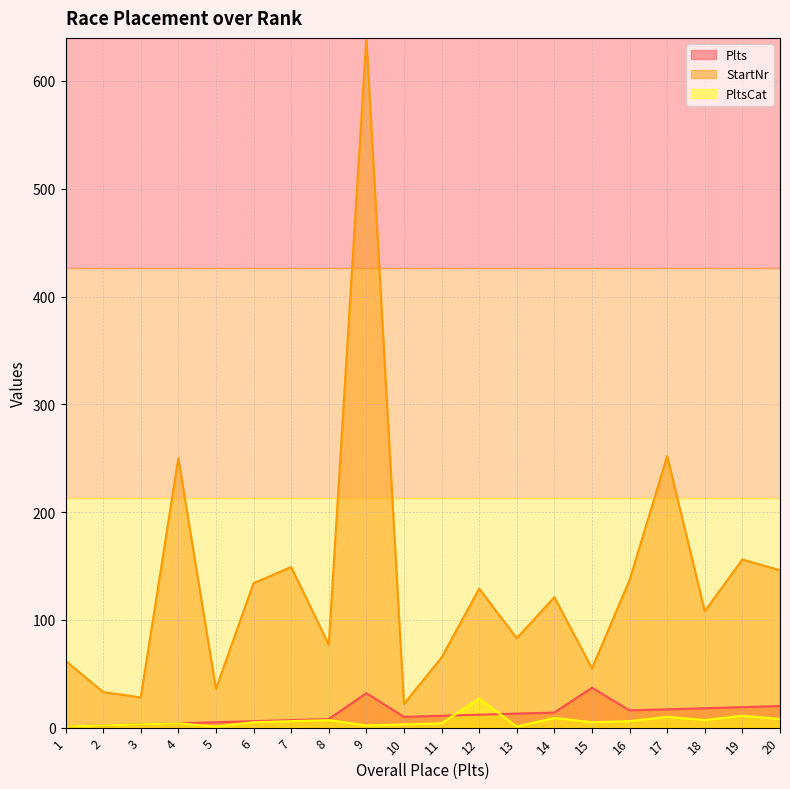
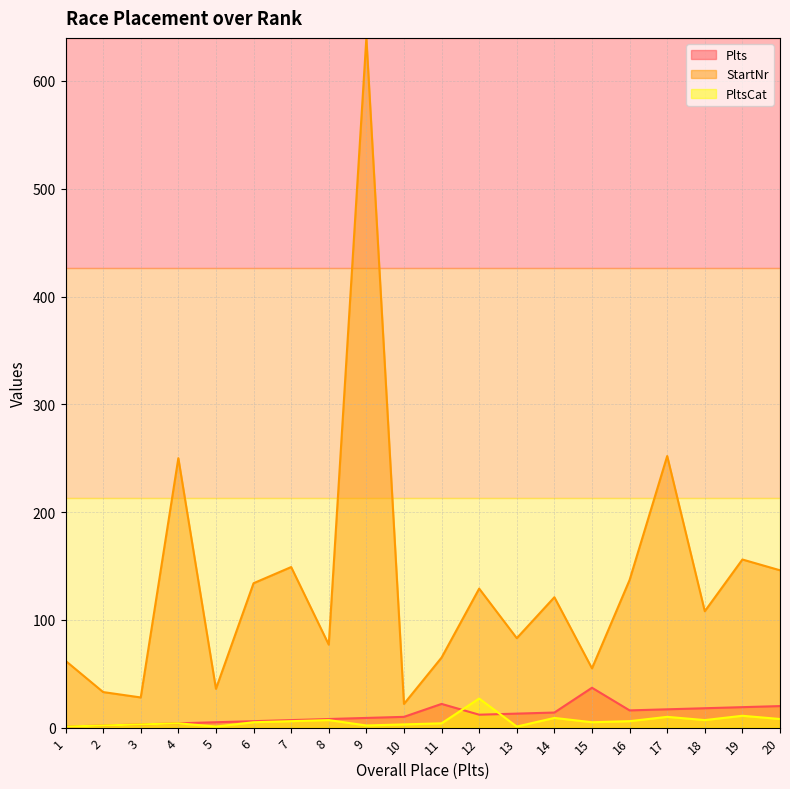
  {
    "Plts": {
      "5": 5,
-     "9": 32,
+     "9": 9,
      "10": 10,
-     "11": 11,
+     "11": 22,
      "12": 12,
      "13": 13,
      "14": 14,
      "15": 37,
      "16": 16,
      "17": 17,
      "18": 18,
      "19": 19,
      "20": 20
    },
    "StartNr": {
      "1": 62,
      "2": 33,
      "3": 28,
      "4": 250,
      "5": 36,
      "6": 134,
      "7": 149,
      "8": 77,
      "9": 640,
      "10": 22,
      "11": 65,
      "12": 129,
      "13": 83,
      "14": 121,
      "15": 55,
      "16": 137,
      "17": 252,
      "18": 108,
      "19": 156,
      "20": 146
    },
    "PltsCat": {
      "5": 1,
      "9": 2,
      "10": 3,
      "11": 4,
      "12": 27,
      "13": 1,
      "14": 9,
      "15": 5,
      "16": 6,
      "17": 10,
      "18": 7,
      "19": 11,
      "20": 8
    }
  }
